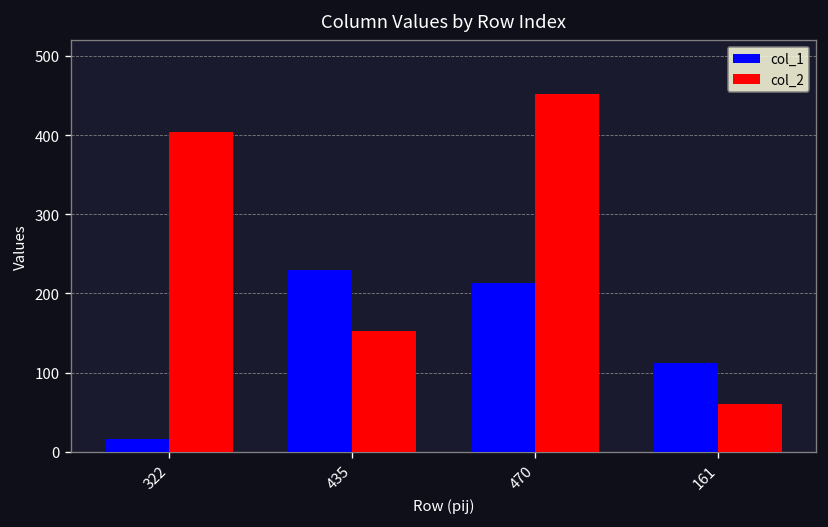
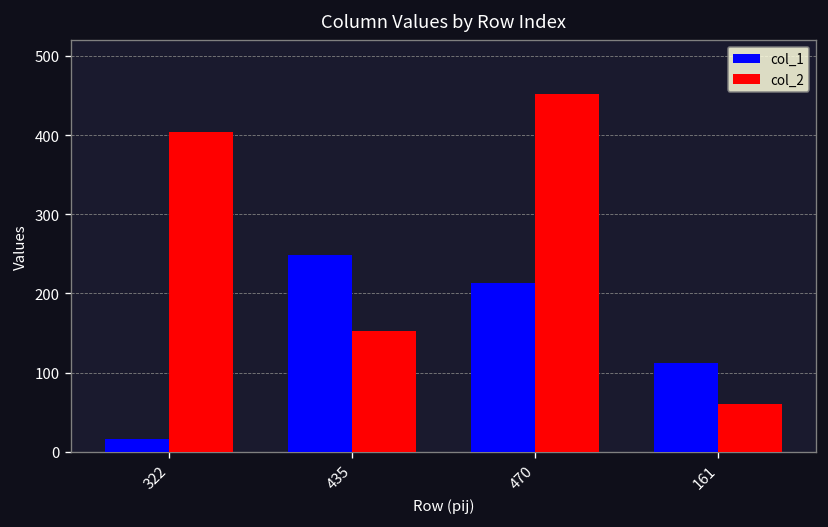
  {
    "col_1": {
      "322": 20,
-     "435": 230,
+     "435": 250,
      "470": 210,
      "161": 110
    },
    "col_2": {
      "322": 400,
      "435": 150,
      "470": 450,
      "161": 60
    }
  }
